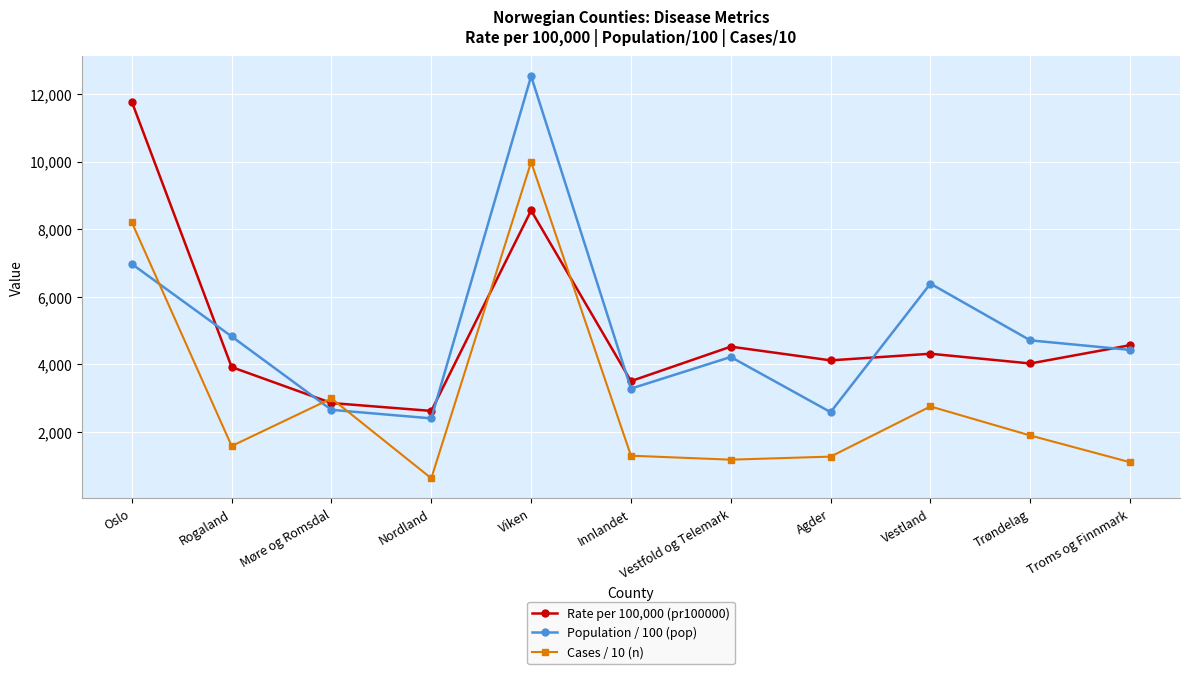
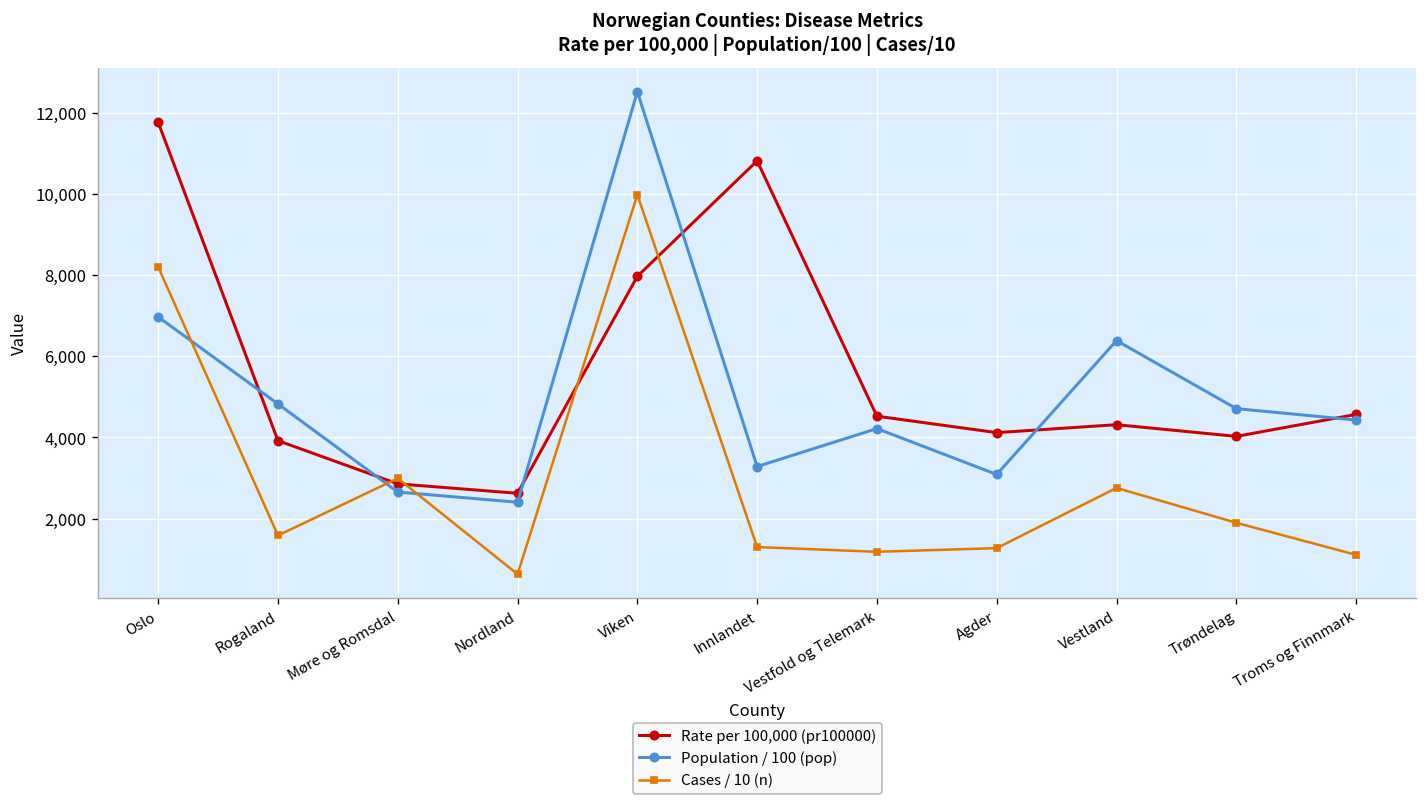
  {
    "Rate per 100,000 (pr100000)": {
      "Oslo": "11,800",
      "Rogaland": "3,900",
      "Møre og Romsdal": "2,900",
      "Nordland": "2,600",
-     "Viken": "8,600",
-     "Innlandet": "3,500",
+     "Viken": "8,000",
+     "Innlandet": "10,800",
      "Vestfold og Telemark": "4,500",
      "Agder": "4,100",
      "Vestland": "4,300",
      "Trøndelag": "4,000",
      "Troms og Finnmark": "4,600"
    },
    "Population / 100 (pop)": {
      "Oslo": "7,000",
      "Rogaland": "4,800",
      "Møre og Romsdal": "2,700",
      "Nordland": "2,400",
      "Viken": "12,500",
      "Innlandet": "3,300",
      "Vestfold og Telemark": "4,200",
-     "Agder": "2,600",
+     "Agder": "3,100",
      "Vestland": "6,400",
      "Trøndelag": "4,700",
      "Troms og Finnmark": "4,400"
    },
    "Cases / 10 (n)": {
      "Oslo": "8,200",
      "Rogaland": "1,600",
      "Møre og Romsdal": "3,000",
      "Nordland": "600",
      "Viken": "10,000",
      "Innlandet": "1,300",
      "Vestfold og Telemark": "1,200",
      "Agder": "1,300",
      "Vestland": "2,800",
      "Trøndelag": "1,900",
      "Troms og Finnmark": "1,100"
    }
  }
